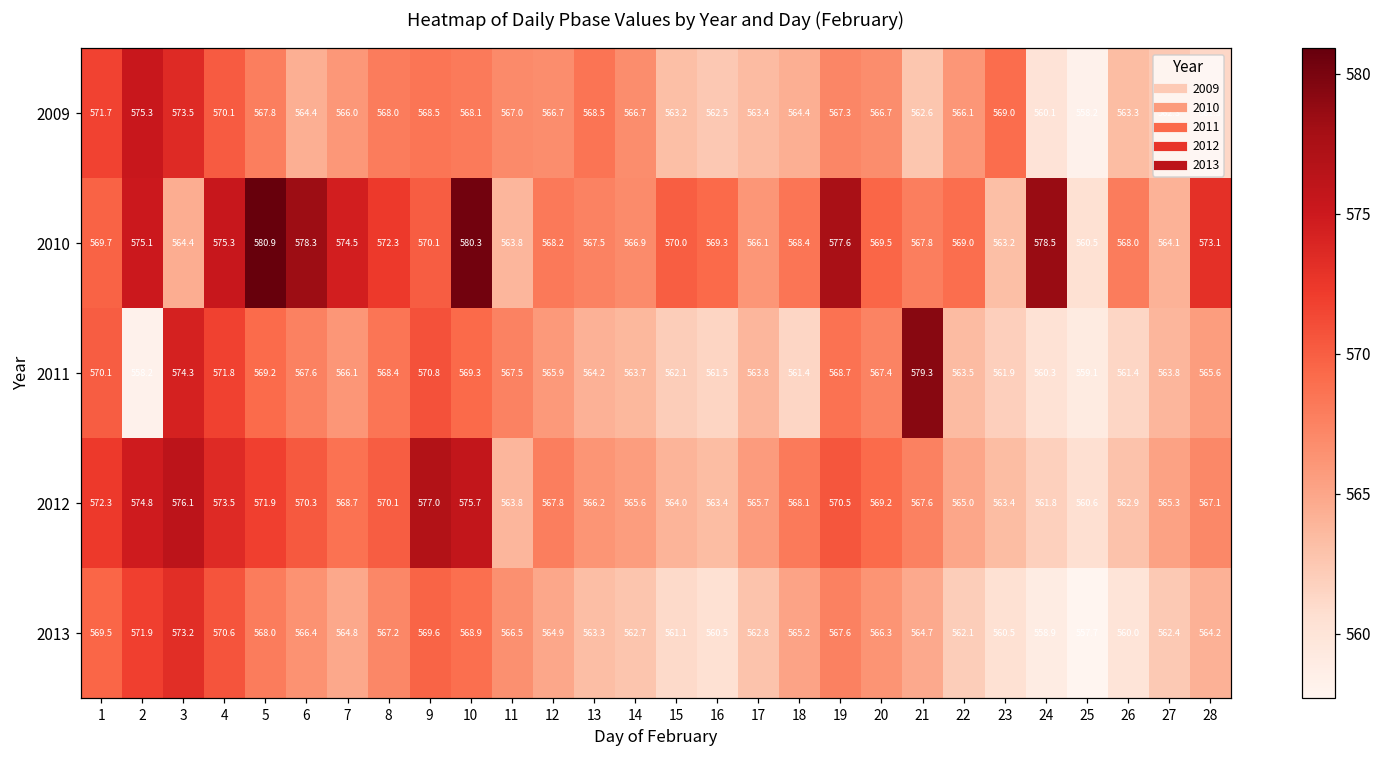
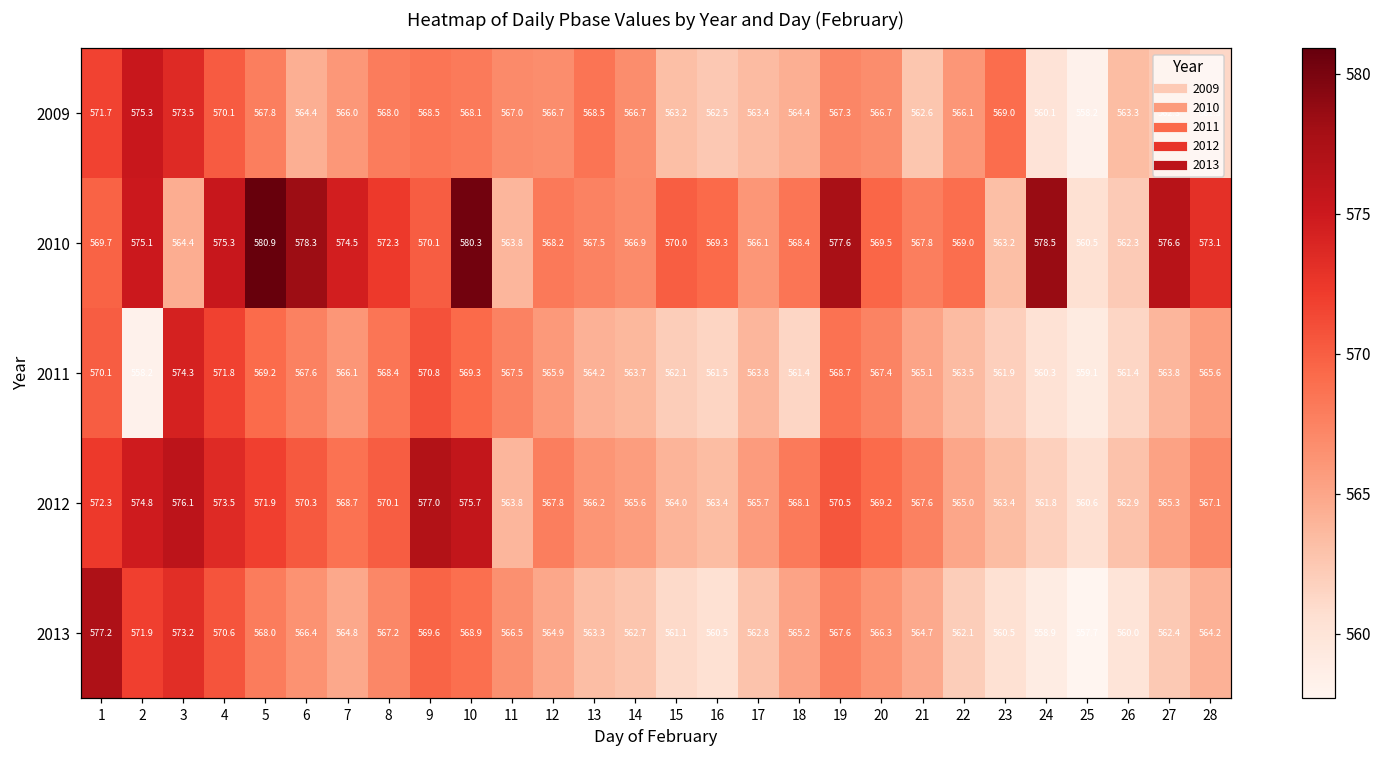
  {
    "2009": {
      "1": 571.7,
      "2": 575.3,
      "3": 573.5,
      "4": 570.1,
      "5": 567.8,
      "6": 564.4,
      "7": 566.0,
      "8": 568.0,
      "9": 568.5,
      "10": 568.1,
      "11": 567.0,
      "12": 566.7,
      "13": 568.5,
      "14": 566.7,
      "15": 563.2,
      "16": 562.5,
      "17": 563.4,
      "18": 564.4,
      "19": 567.3,
      "20": 566.7,
      "21": 562.6,
      "22": 566.1,
      "23": 569.0,
      "26": 563.3
    },
    "2010": {
      "1": 569.7,
      "2": 575.1,
      "3": 564.4,
      "4": 575.3,
      "5": 580.9,
      "6": 578.3,
      "7": 574.5,
      "8": 572.3,
      "9": 570.1,
      "10": 580.3,
      "11": 563.8,
      "12": 568.2,
      "13": 567.5,
      "14": 566.9,
      "15": 570.0,
      "16": 569.3,
      "17": 566.1,
      "18": 568.4,
      "19": 577.6,
      "20": 569.5,
      "21": 567.8,
      "22": 569.0,
      "23": 563.2,
      "24": 578.5,
-     "26": 568.0,
-     "27": 564.1,
+     "26": 562.3,
+     "27": 576.6,
      "28": 573.1
    },
    "2011": {
      "1": 570.1,
      "3": 574.3,
      "4": 571.8,
      "5": 569.2,
      "6": 567.6,
      "7": 566.1,
      "8": 568.4,
      "9": 570.8,
      "10": 569.3,
      "11": 567.5,
      "12": 565.9,
      "13": 564.2,
      "14": 563.7,
      "15": 562.1,
      "16": 561.5,
      "17": 563.8,
      "18": 561.4,
      "19": 568.7,
      "20": 567.4,
-     "21": 579.3,
+     "21": 565.1,
      "22": 563.5,
      "23": 561.9,
      "26": 561.4,
      "27": 563.8,
      "28": 565.6
    },
    "2012": {
      "1": 572.3,
      "2": 574.8,
      "3": 576.1,
      "4": 573.5,
      "5": 571.9,
      "6": 570.3,
      "7": 568.7,
      "8": 570.1,
      "9": 577.0,
      "10": 575.7,
      "11": 563.8,
      "12": 567.8,
      "13": 566.2,
      "14": 565.6,
      "15": 564.0,
      "16": 563.4,
      "17": 565.7,
      "18": 568.1,
      "19": 570.5,
      "20": 569.2,
      "21": 567.6,
      "22": 565.0,
      "23": 563.4,
      "24": 561.8,
      "26": 562.9,
      "27": 565.3,
      "28": 567.1
    },
    "2013": {
-     "1": 569.5,
+     "1": 577.2,
      "2": 571.9,
      "3": 573.2,
      "4": 570.6,
      "5": 568.0,
      "6": 566.4,
      "7": 564.8,
      "8": 567.2,
      "9": 569.6,
      "10": 568.9,
      "11": 566.5,
      "12": 564.9,
      "13": 563.3,
      "14": 562.7,
      "15": 561.1,
      "17": 562.8,
      "18": 565.2,
      "19": 567.6,
      "20": 566.3,
      "21": 564.7,
      "22": 562.1,
      "27": 562.4,
      "28": 564.2
    }
  }
